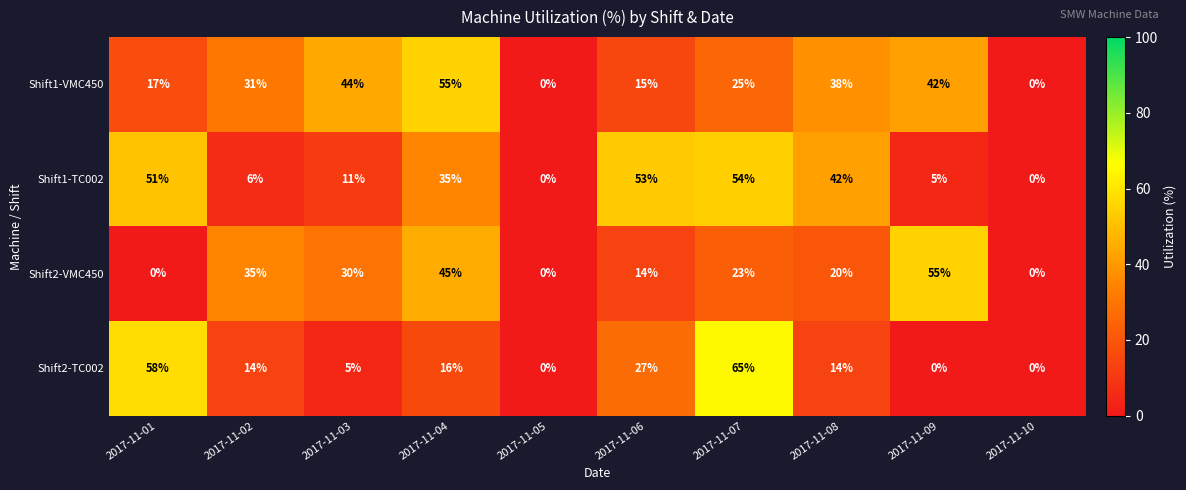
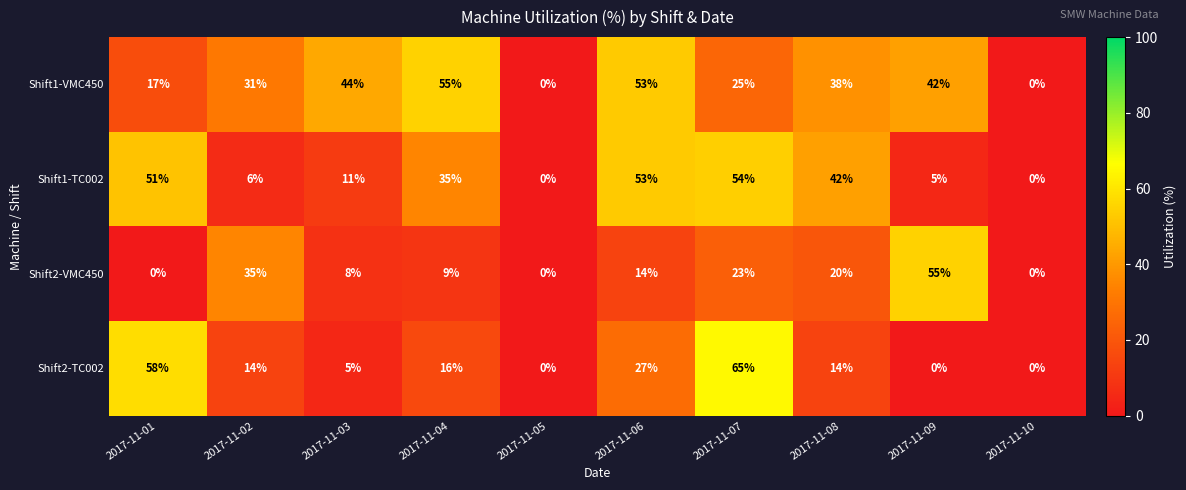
  {
    "Shift1-VMC450": {
      "2017-11-01": "17%",
      "2017-11-02": "31%",
      "2017-11-03": "44%",
      "2017-11-04": "55%",
      "2017-11-05": "0%",
-     "2017-11-06": "15%",
+     "2017-11-06": "53%",
      "2017-11-07": "25%",
      "2017-11-08": "38%",
      "2017-11-09": "42%",
      "2017-11-10": "0%"
    },
    "Shift1-TC002": {
      "2017-11-01": "51%",
      "2017-11-02": "6%",
      "2017-11-03": "11%",
      "2017-11-04": "35%",
      "2017-11-05": "0%",
      "2017-11-06": "53%",
      "2017-11-07": "54%",
      "2017-11-08": "42%",
      "2017-11-09": "5%",
      "2017-11-10": "0%"
    },
    "Shift2-VMC450": {
      "2017-11-01": "0%",
      "2017-11-02": "35%",
-     "2017-11-03": "30%",
-     "2017-11-04": "45%",
+     "2017-11-03": "8%",
+     "2017-11-04": "9%",
      "2017-11-05": "0%",
      "2017-11-06": "14%",
      "2017-11-07": "23%",
      "2017-11-08": "20%",
      "2017-11-09": "55%",
      "2017-11-10": "0%"
    },
    "Shift2-TC002": {
      "2017-11-01": "58%",
      "2017-11-02": "14%",
      "2017-11-03": "5%",
      "2017-11-04": "16%",
      "2017-11-05": "0%",
      "2017-11-06": "27%",
      "2017-11-07": "65%",
      "2017-11-08": "14%",
      "2017-11-09": "0%",
      "2017-11-10": "0%"
    }
  }
